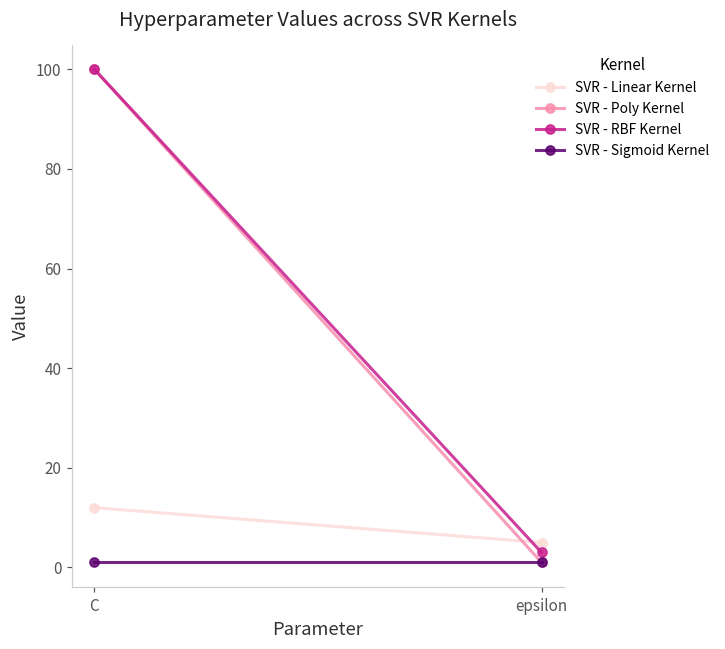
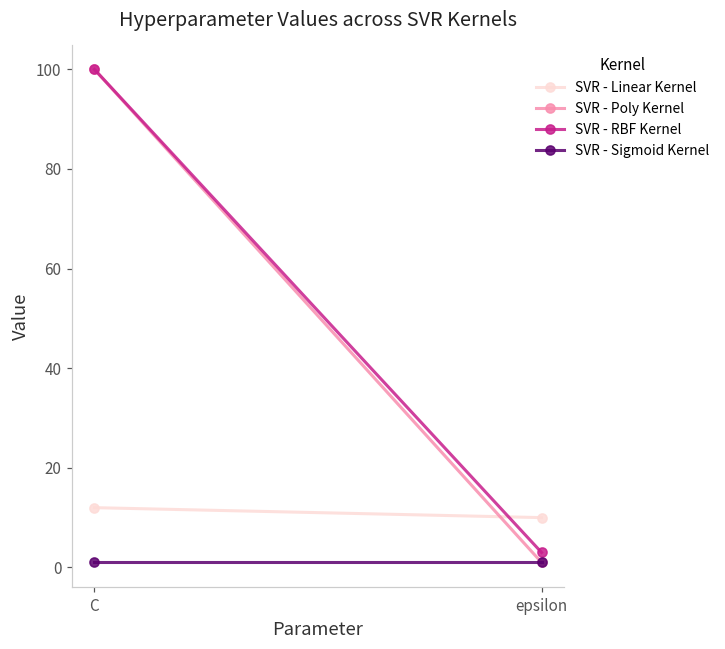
  {
    "SVR - Linear Kernel": {
      "C": 12,
-     "epsilon": 5
+     "epsilon": 10
    },
    "SVR - RBF Kernel": {
      "epsilon": 3
    },
    "SVR - Sigmoid Kernel": {
      "C": 1
    }
  }
